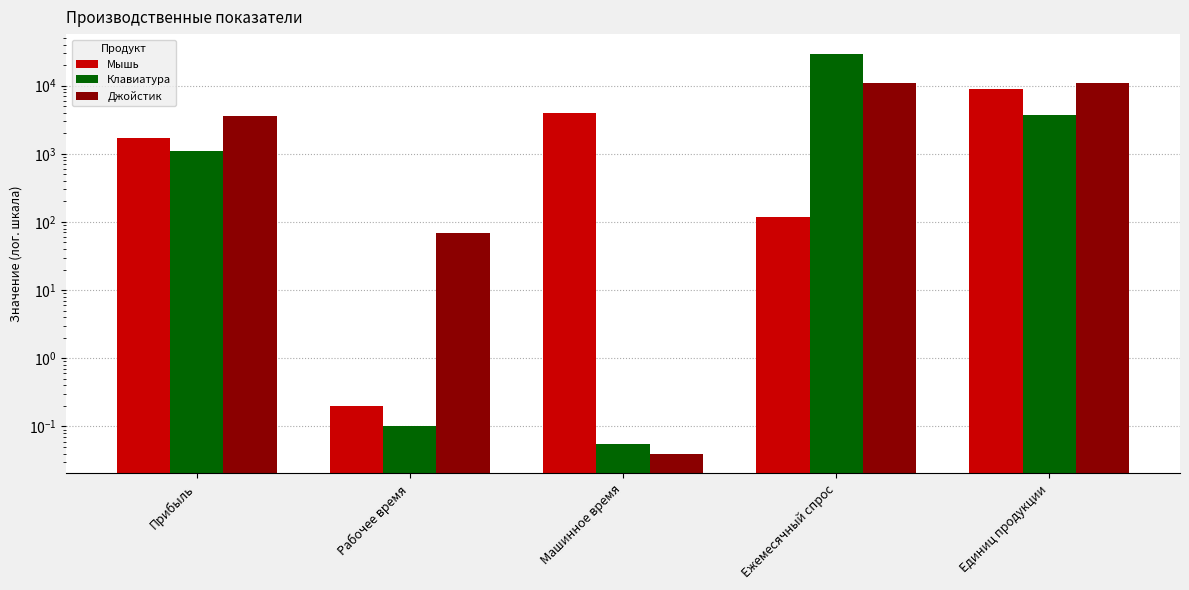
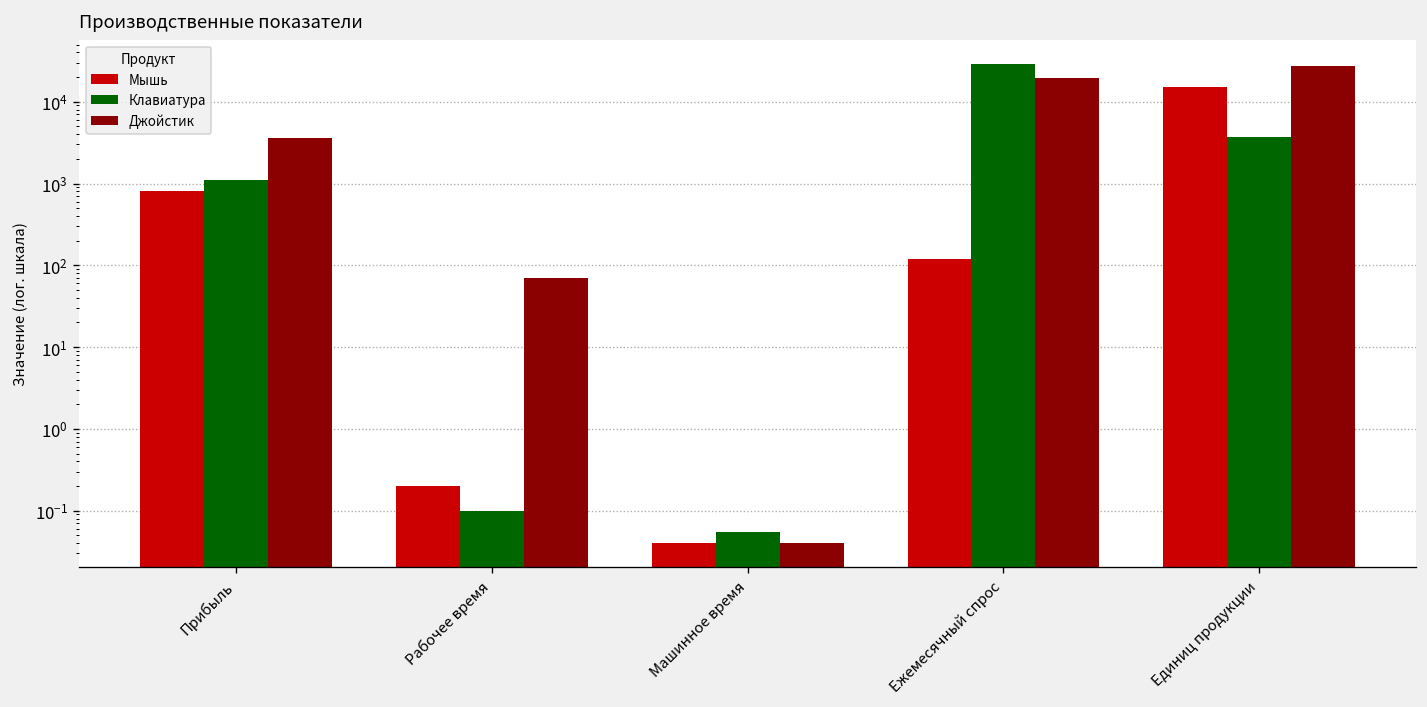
  {
    "Мышь": {
-     "Прибыль": 1700,
+     "Прибыль": 800,
      "Рабочее время": 0.20,
-     "Машинное время": 4000,
+     "Машинное время": 0.04,
      "Ежемесячный спрос": 120,
-     "Единиц продукции": 9000
+     "Единиц продукции": 15000
    },
    "Клавиатура": {
      "Прибыль": 1100,
      "Рабочее время": 0.10,
      "Машинное время": 0.06,
      "Ежемесячный спрос": 29000,
      "Единиц продукции": 4000
    },
    "Джойстик": {
      "Прибыль": 4000,
      "Рабочее время": 70,
      "Машинное время": 0.04,
-     "Ежемесячный спрос": 11000,
-     "Единиц продукции": 11000
+     "Ежемесячный спрос": 19000,
+     "Единиц продукции": 27000
    }
  }
